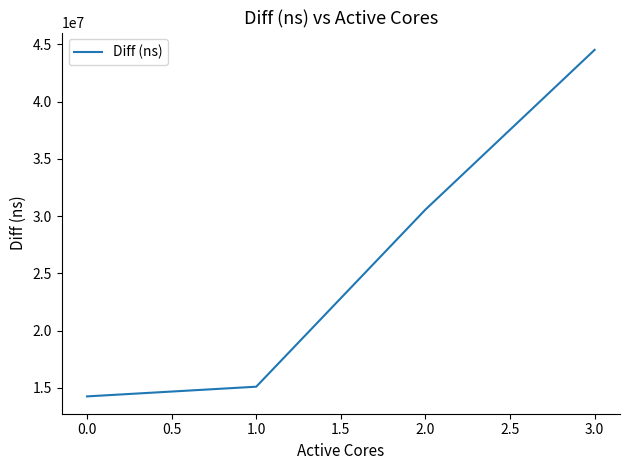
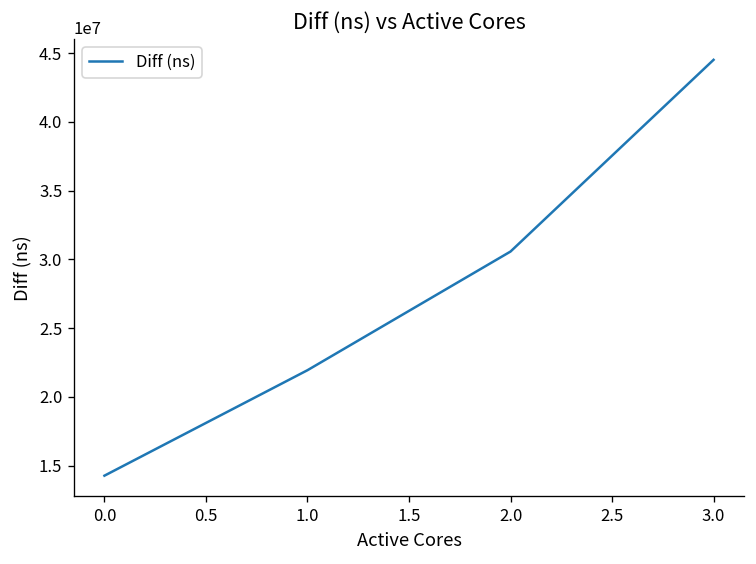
  {
    "0.0": 14300000,
-   "1.0": 15100000,
+   "1.0": 21900000,
    "2.0": 30600000,
    "3.0": 44500000
  }
